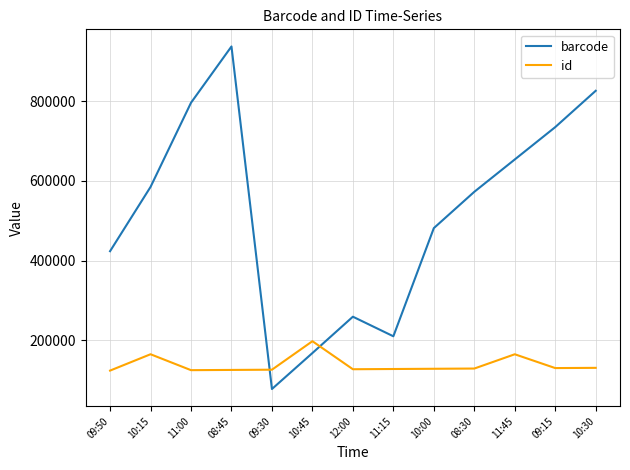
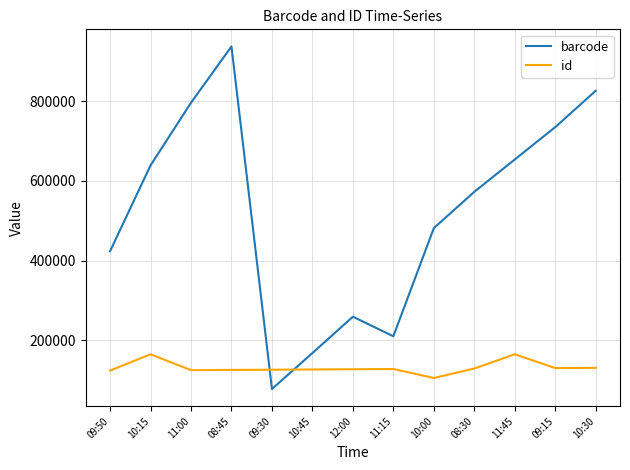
  {
    "barcode": {
      "09:50": 420000,
-     "10:15": 580000,
+     "10:15": 640000,
      "11:00": 800000,
      "08:45": 940000,
      "09:30": 80000,
      "10:45": 170000,
      "12:00": 260000,
      "11:15": 210000,
      "10:00": 480000,
      "08:30": 570000,
      "11:45": 650000,
      "09:15": 730000,
      "10:30": 830000
    },
    "id": {
      "09:50": 120000,
      "10:15": 170000,
      "11:00": 130000,
      "08:45": 130000,
      "09:30": 130000,
-     "10:45": 200000,
+     "10:45": 130000,
      "12:00": 130000,
      "11:15": 130000,
-     "10:00": 130000,
+     "10:00": 110000,
      "08:30": 130000,
      "11:45": 170000,
      "09:15": 130000,
      "10:30": 130000
    }
  }
